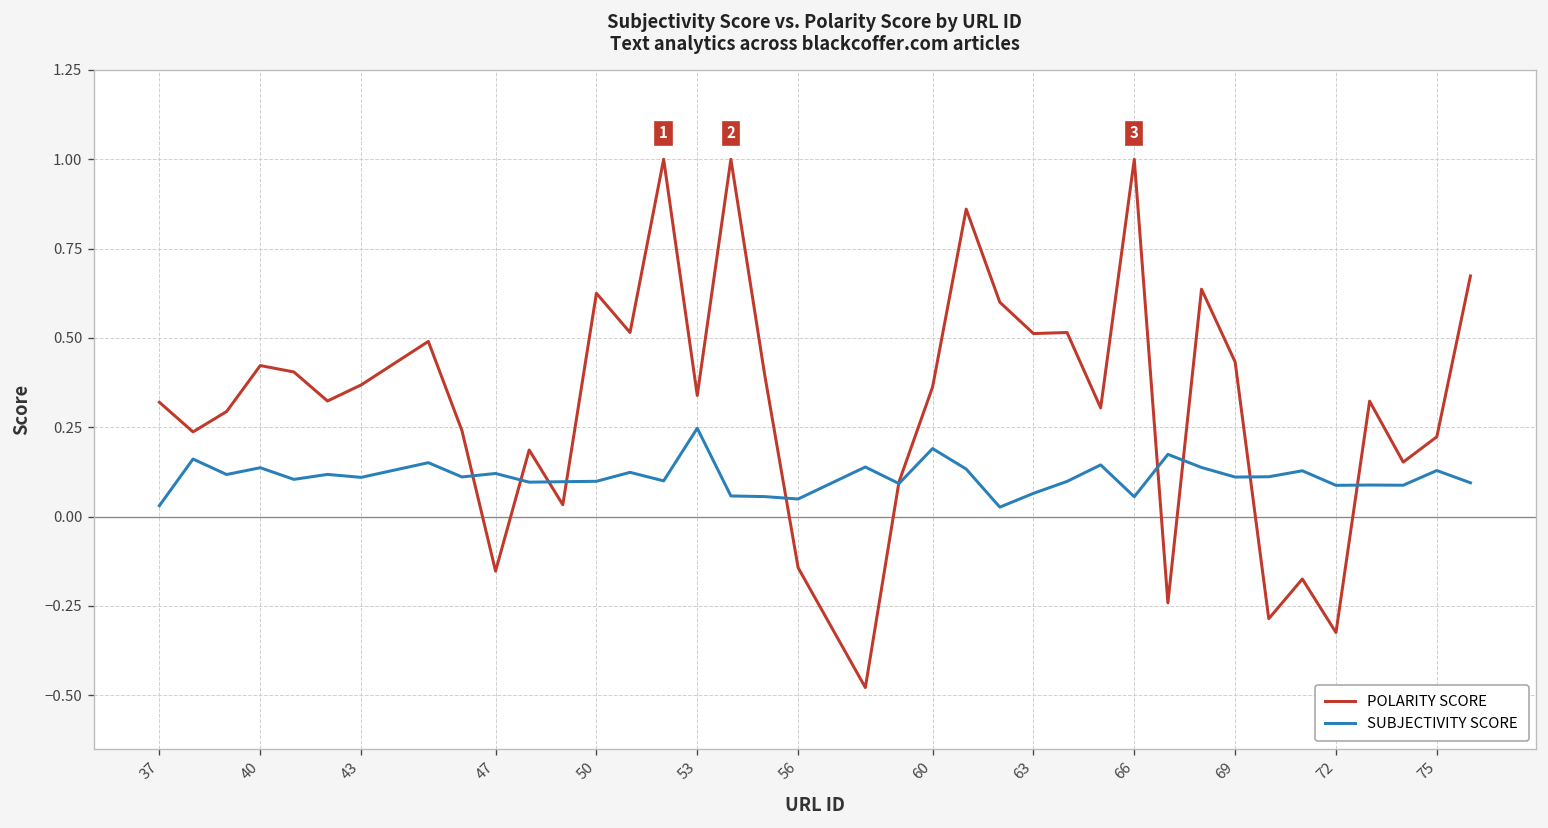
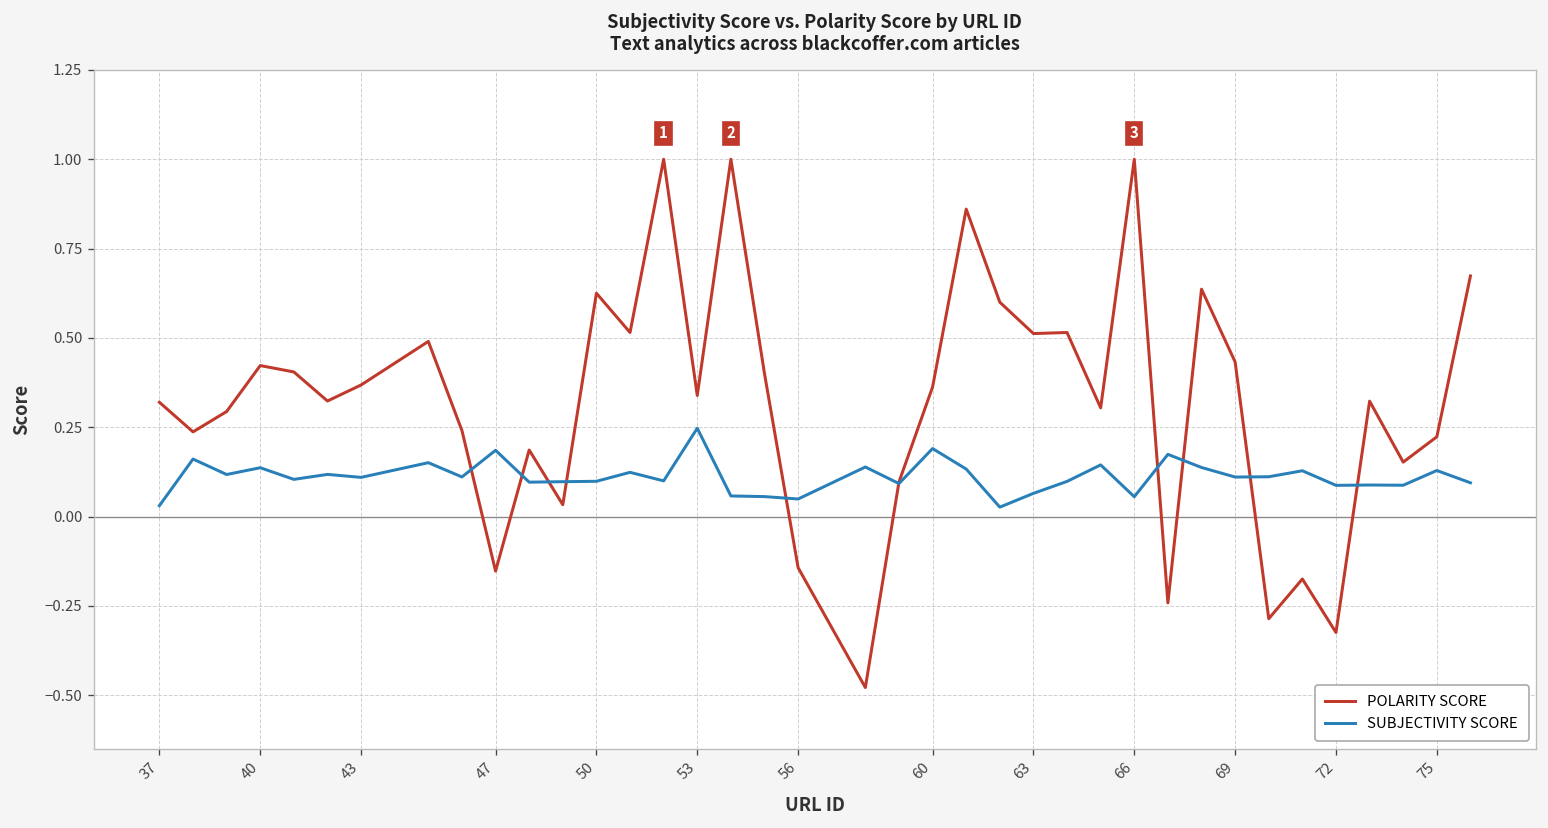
  {
    "POLARITY SCORE": {
      "37": 0.32,
      "40": 0.42,
      "43": 0.37,
      "47": -0.15,
      "50": 0.63,
      "53": 0.34,
      "56": -0.14,
      "60": 0.36,
      "63": 0.51,
      "69": 0.43,
      "72": -0.32,
      "75": 0.22
    },
    "SUBJECTIVITY SCORE": {
      "37": 0.03,
      "40": 0.14,
      "43": 0.11,
-     "47": 0.12,
+     "47": 0.19,
      "50": 0.10,
      "53": 0.25,
      "56": 0.05,
      "60": 0.19,
      "63": 0.07,
      "66": 0.06,
      "69": 0.11,
      "72": 0.09,
      "75": 0.13
    }
  }
